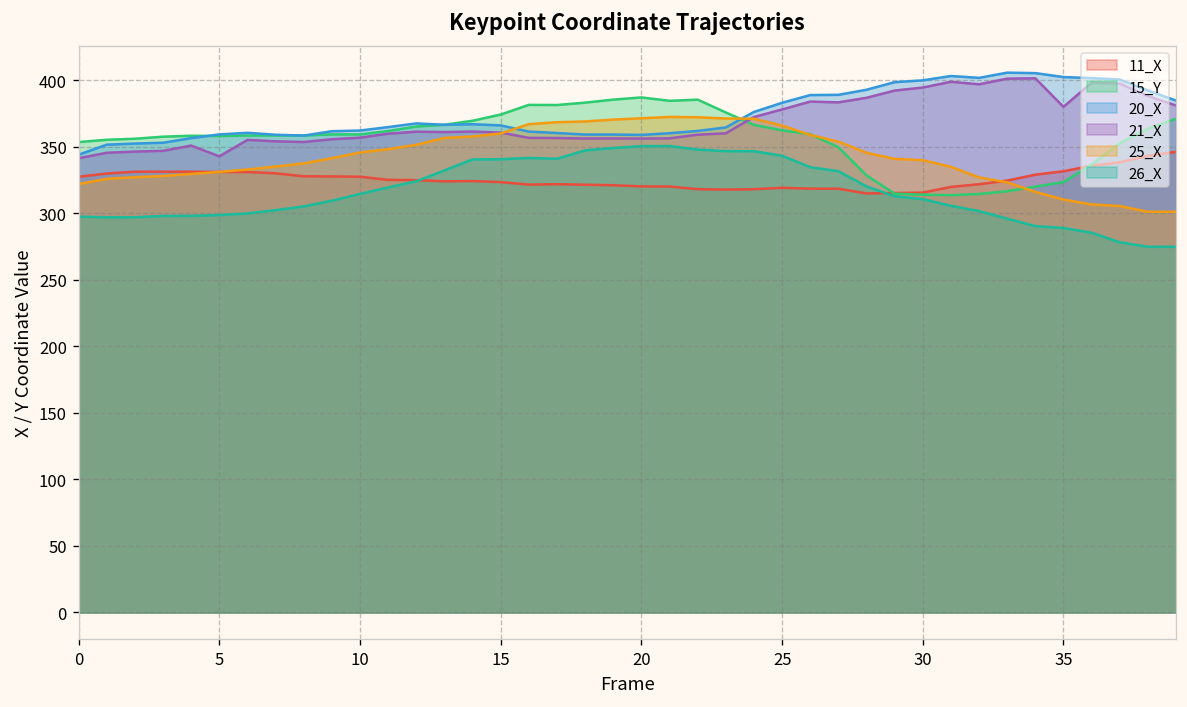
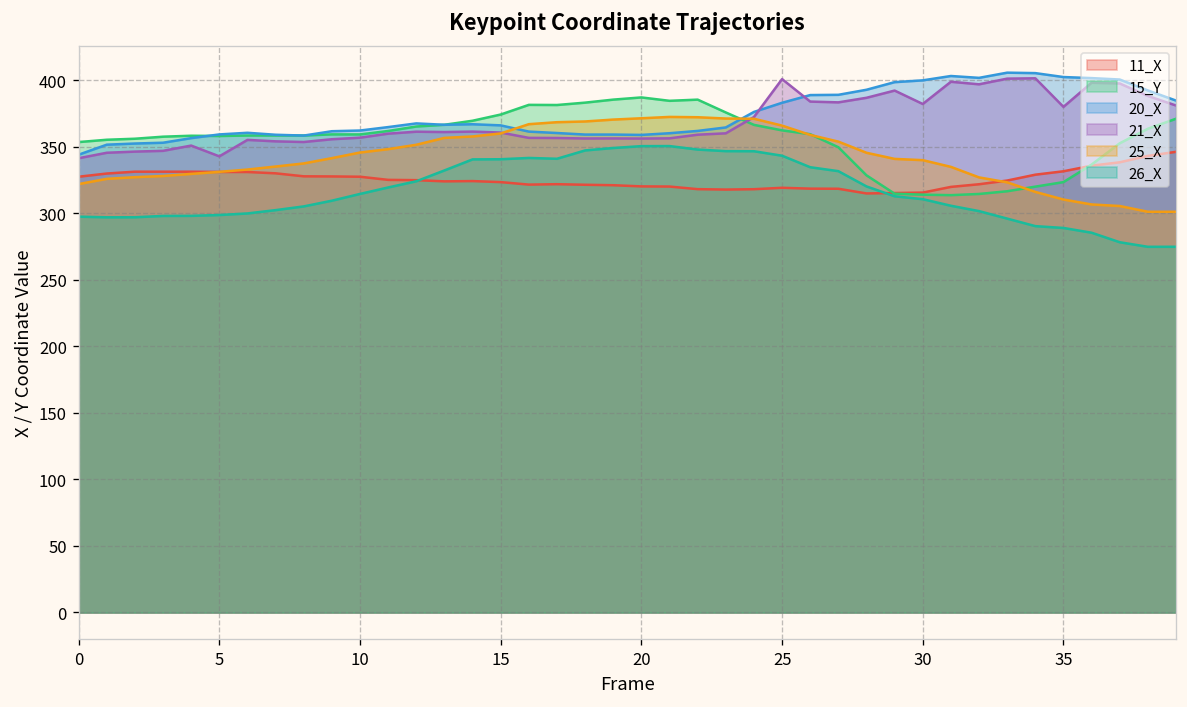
  {
    "21_X": {
      "0": 341,
      "5": 343,
      "10": 357,
      "20": 356,
-     "25": 378,
-     "30": 395,
+     "25": 401,
+     "30": 382,
      "35": 380
    }
  }
